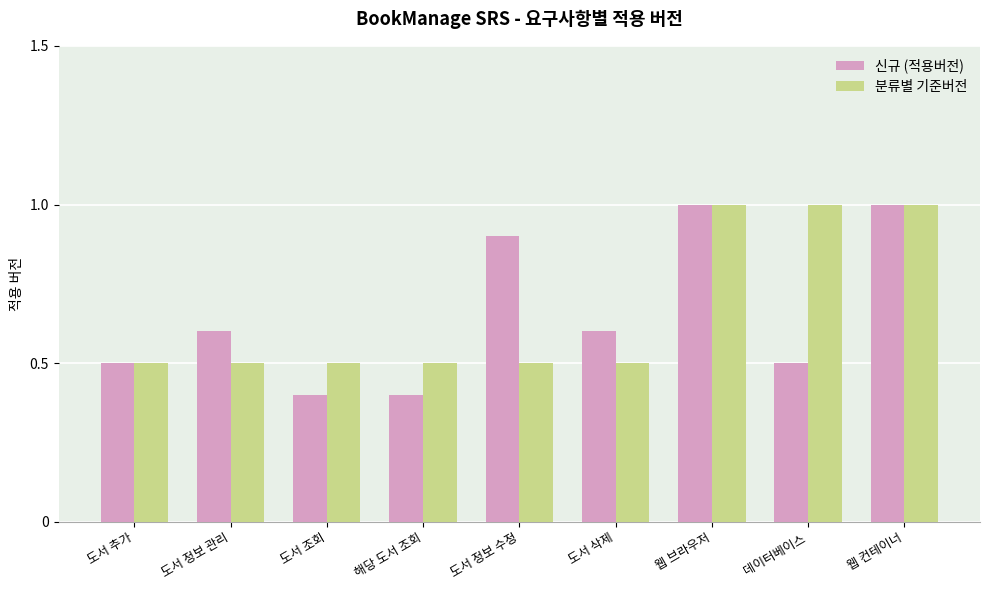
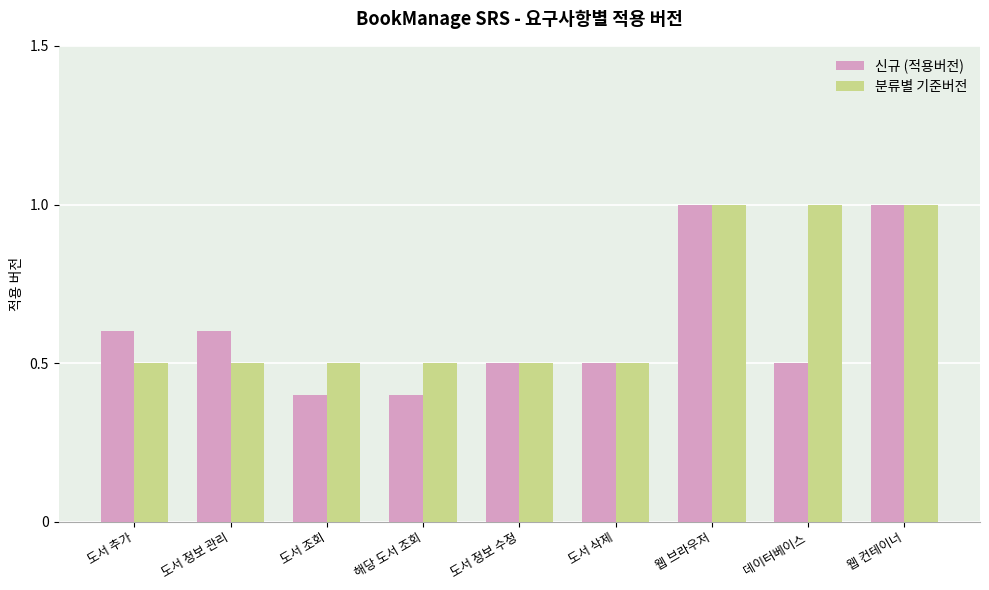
  {
    "신규 (적용버전)": {
-     "도서 추가": 0.5,
+     "도서 추가": 0.6,
      "도서 정보 관리": 0.6,
      "도서 조회": 0.4,
      "해당 도서 조회": 0.4,
-     "도서 정보 수정": 0.9,
-     "도서 삭제": 0.6,
+     "도서 정보 수정": 0.5,
+     "도서 삭제": 0.5,
      "웹 브라우저": 1.0,
      "데이터베이스": 0.5,
      "웹 컨테이너": 1.0
    },
    "분류별 기준버전": {
      "도서 추가": 0.5,
      "도서 정보 관리": 0.5,
      "도서 조회": 0.5,
      "해당 도서 조회": 0.5,
      "도서 정보 수정": 0.5,
      "도서 삭제": 0.5,
      "웹 브라우저": 1.0,
      "데이터베이스": 1.0,
      "웹 컨테이너": 1.0
    }
  }
